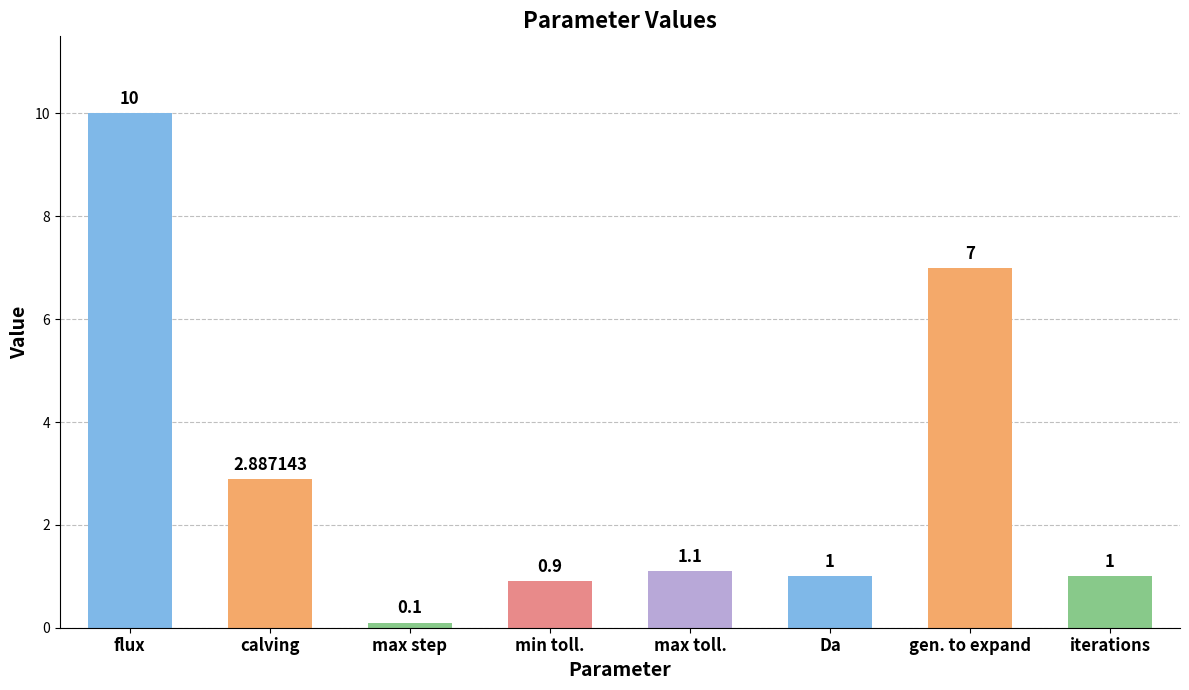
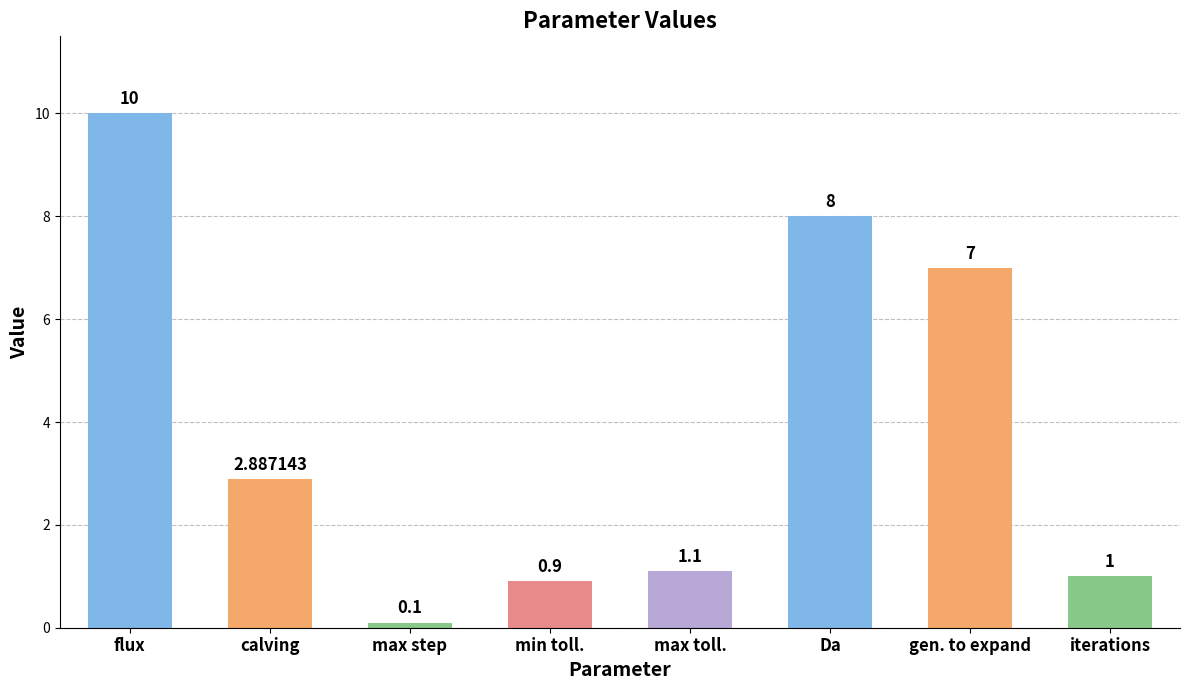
  {
    "flux": 10,
    "calving": 2.887143,
    "max step": 0.1,
    "min toll.": 0.9,
    "max toll.": 1.1,
-   "Da": 1,
+   "Da": 8,
    "gen. to expand": 7,
    "iterations": 1
  }
